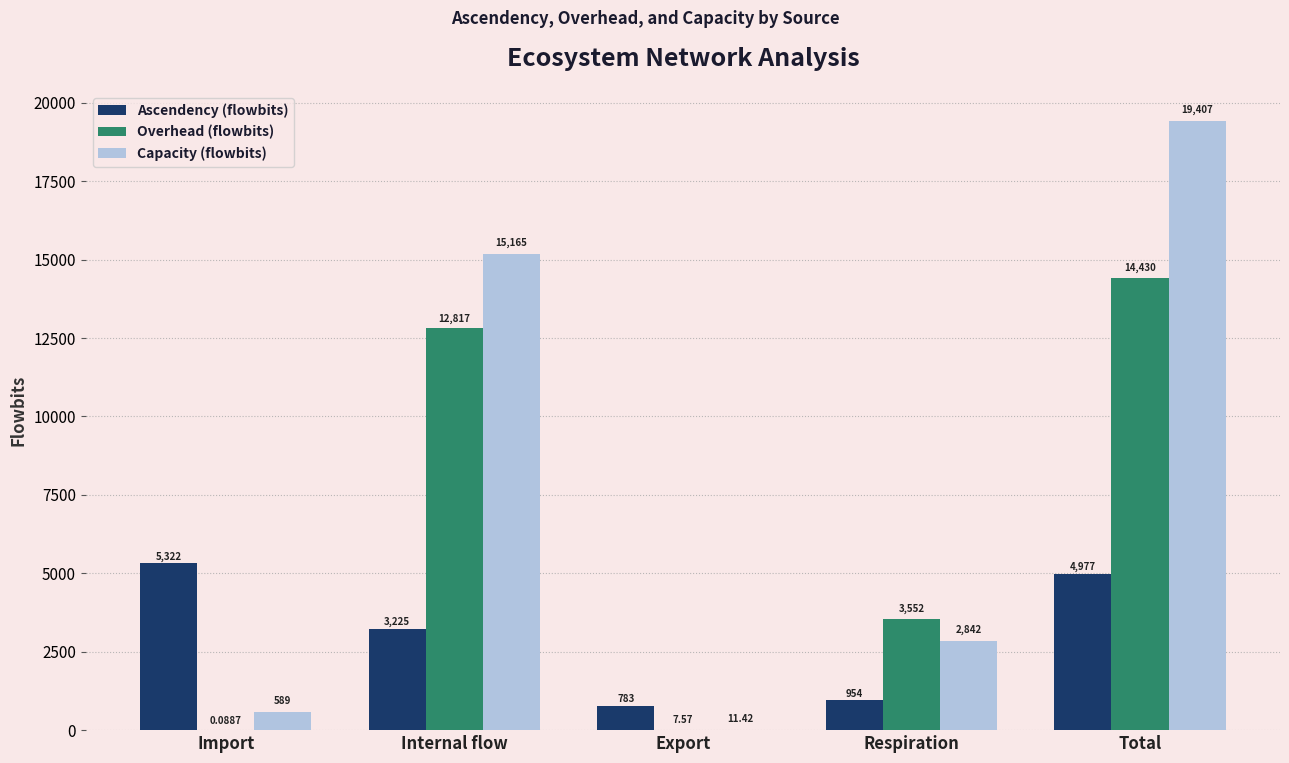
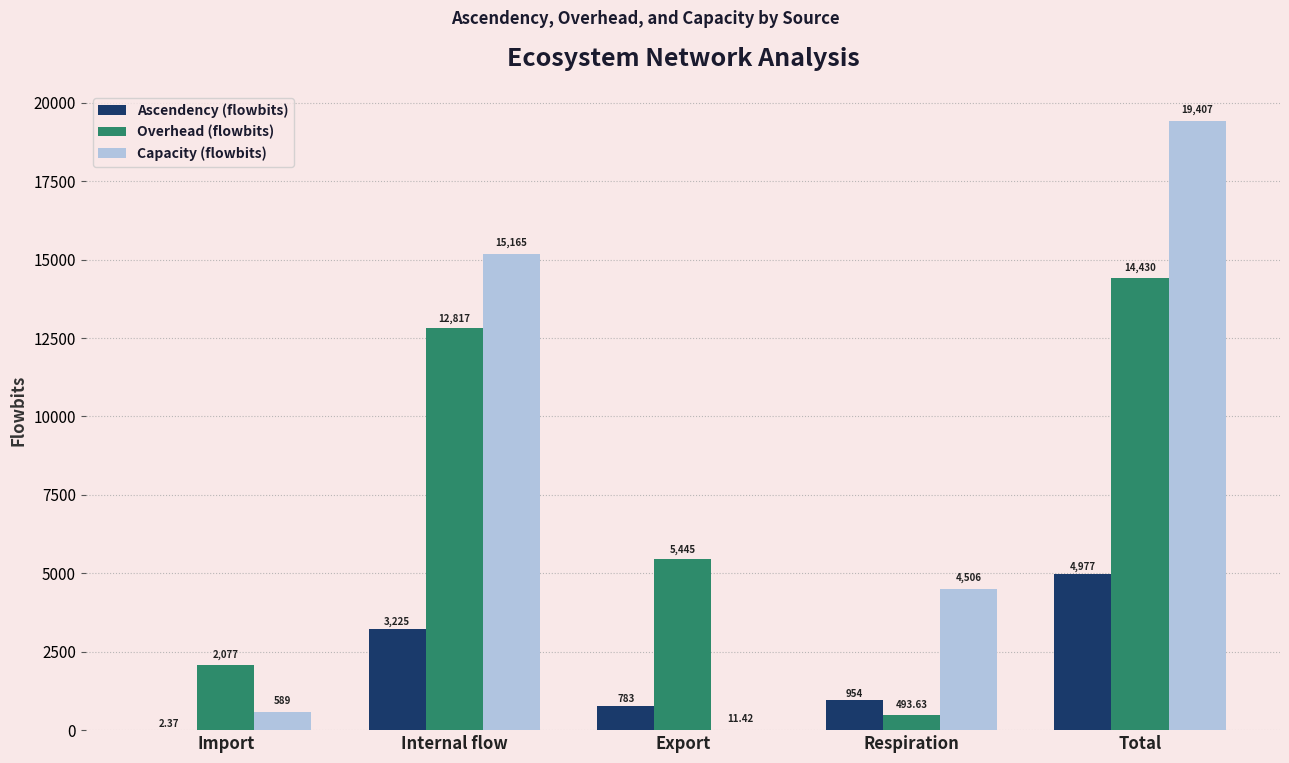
  {
    "Ascendency (flowbits)": {
-     "Import": "5,322",
+     "Import": "2.37",
      "Internal flow": "3,225",
      "Export": "783",
      "Respiration": "954",
      "Total": "4,977"
    },
    "Overhead (flowbits)": {
-     "Import": "0.0887",
+     "Import": "2,077",
      "Internal flow": "12,817",
-     "Export": "7.57",
-     "Respiration": "3,552",
+     "Export": "5,445",
+     "Respiration": "493.63",
      "Total": "14,430"
    },
    "Capacity (flowbits)": {
      "Import": "589",
      "Internal flow": "15,165",
      "Export": "11.42",
-     "Respiration": "2,842",
+     "Respiration": "4,506",
      "Total": "19,407"
    }
  }
